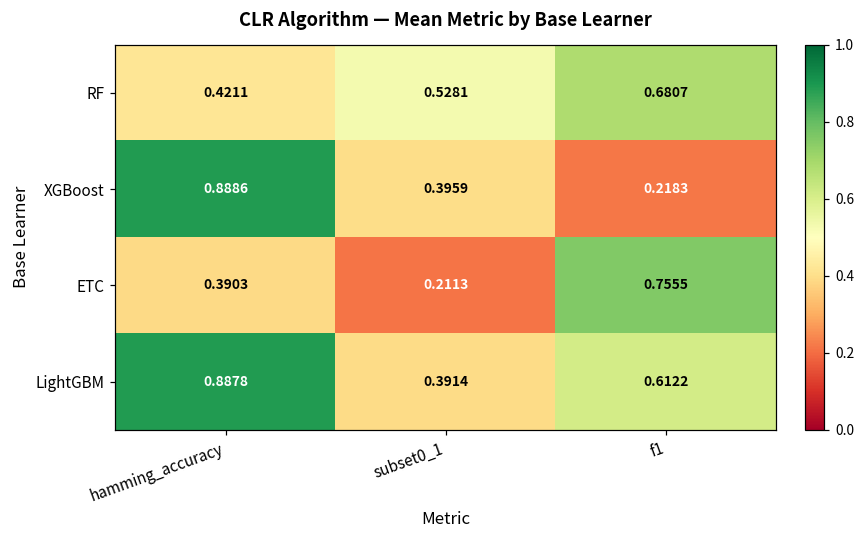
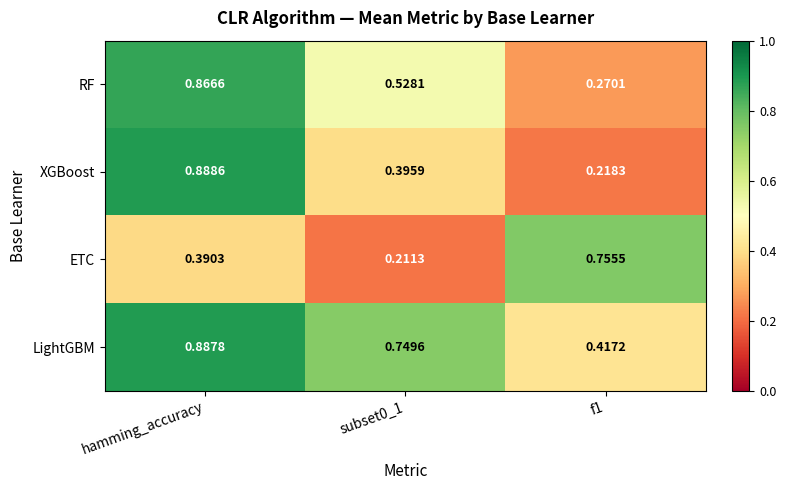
  {
    "RF": {
-     "hamming_accuracy": 0.4211,
+     "hamming_accuracy": 0.8666,
      "subset0_1": 0.5281,
-     "f1": 0.6807
+     "f1": 0.2701
    },
    "XGBoost": {
      "hamming_accuracy": 0.8886,
      "subset0_1": 0.3959,
      "f1": 0.2183
    },
    "ETC": {
      "hamming_accuracy": 0.3903,
      "subset0_1": 0.2113,
      "f1": 0.7555
    },
    "LightGBM": {
      "hamming_accuracy": 0.8878,
-     "subset0_1": 0.3914,
-     "f1": 0.6122
+     "subset0_1": 0.7496,
+     "f1": 0.4172
    }
  }
